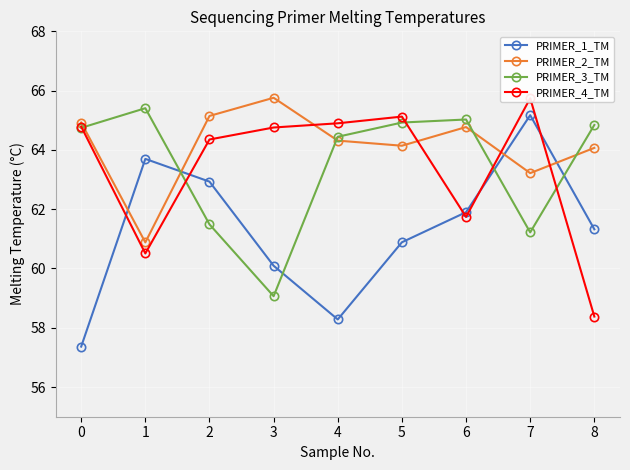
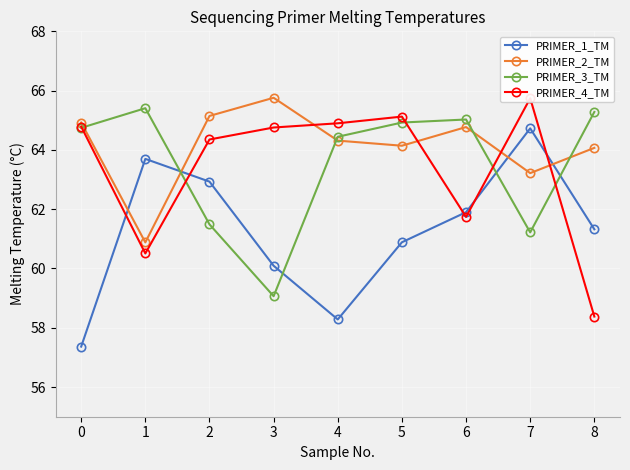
  {
    "PRIMER_1_TM": {
      "0": 57.4,
      "1": 63.7,
      "2": 62.9,
      "3": 60.1,
      "4": 58.3,
      "5": 60.9,
      "6": 61.9,
-     "7": 65.2,
+     "7": 64.7,
      "8": 61.3
    },
    "PRIMER_2_TM": {
      "0": 64.9,
      "1": 60.9,
      "2": 65.1,
      "3": 65.8,
      "4": 64.3,
      "5": 64.1,
      "6": 64.8,
      "7": 63.2,
      "8": 64.1
    },
    "PRIMER_3_TM": {
      "1": 65.4,
      "2": 61.5,
      "3": 59.1,
      "4": 64.4,
      "5": 64.9,
      "6": 65.0,
      "7": 61.2,
-     "8": 64.8
+     "8": 65.3
    },
    "PRIMER_4_TM": {
      "1": 60.5,
      "2": 64.4,
      "3": 64.8,
      "4": 64.9,
      "5": 65.1,
      "6": 61.7,
      "8": 58.4
    }
  }
